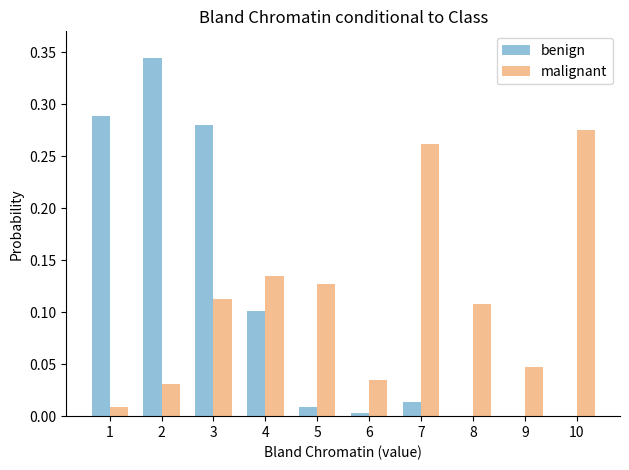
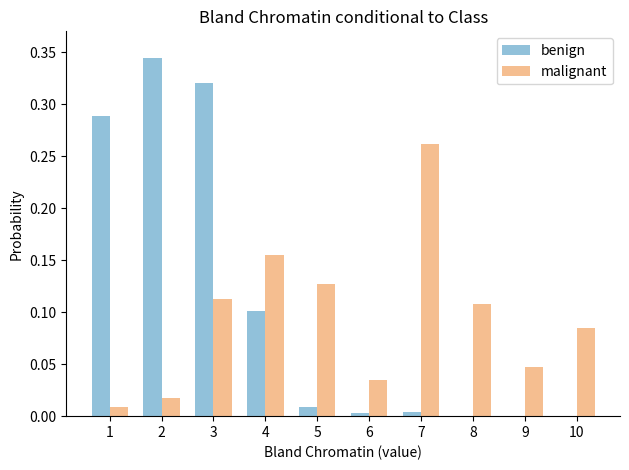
  {
    "benign": {
      "1": 0.289,
      "2": 0.344,
-     "3": 0.28,
+     "3": 0.32,
      "4": 0.101,
      "5": 0.009,
      "6": 0.003,
-     "7": 0.014,
+     "7": 0.004,
      "8": 0.000,
      "9": 0.000,
      "10": 0.000
    },
    "malignant": {
      "1": 0.009,
-     "2": 0.031,
+     "2": 0.017,
      "3": 0.113,
-     "4": 0.135,
+     "4": 0.155,
      "5": 0.127,
      "6": 0.035,
      "7": 0.262,
      "8": 0.108,
      "9": 0.047,
-     "10": 0.275
+     "10": 0.085
    }
  }
